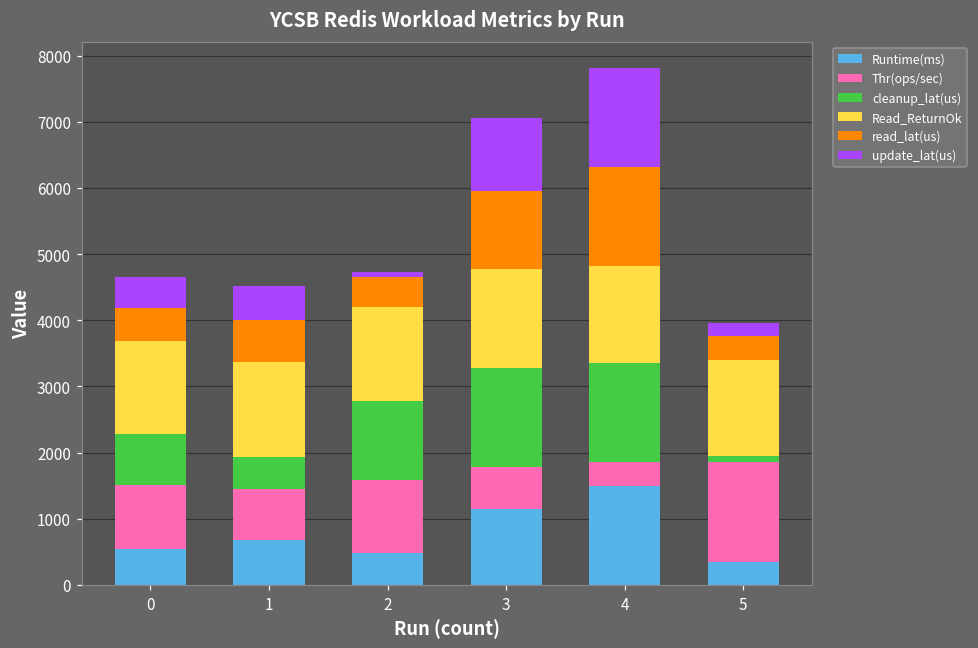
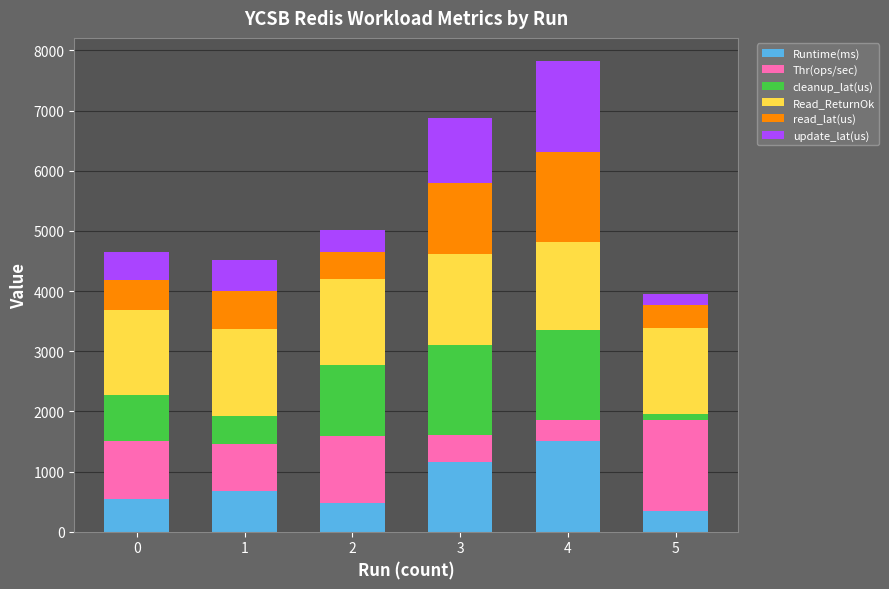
  {
    "Runtime(ms)": {
      "0": 500,
      "1": 700,
      "2": 500,
      "3": 1200,
      "4": 1500,
      "5": 400
    },
    "Thr(ops/sec)": {
      "0": 1000,
      "1": 800,
      "2": 1100,
-     "3": 600,
+     "3": 500,
      "4": 400,
      "5": 1500
    },
    "cleanup_lat(us)": {
      "0": 800,
      "1": 500,
      "2": 1200,
      "3": 1500,
      "4": 1500,
      "5": 100
    },
    "Read_ReturnOk": {
      "0": 1400,
      "1": 1400,
      "2": 1400,
      "3": 1500,
      "4": 1500,
      "5": 1400
    },
    "read_lat(us)": {
      "0": 500,
      "1": 600,
      "2": 400,
      "3": 1200,
      "4": 1500,
      "5": 400
    },
    "update_lat(us)": {
      "0": 500,
      "1": 500,
-     "2": 100,
+     "2": 400,
      "3": 1100,
      "4": 1500,
      "5": 200
    }
  }
